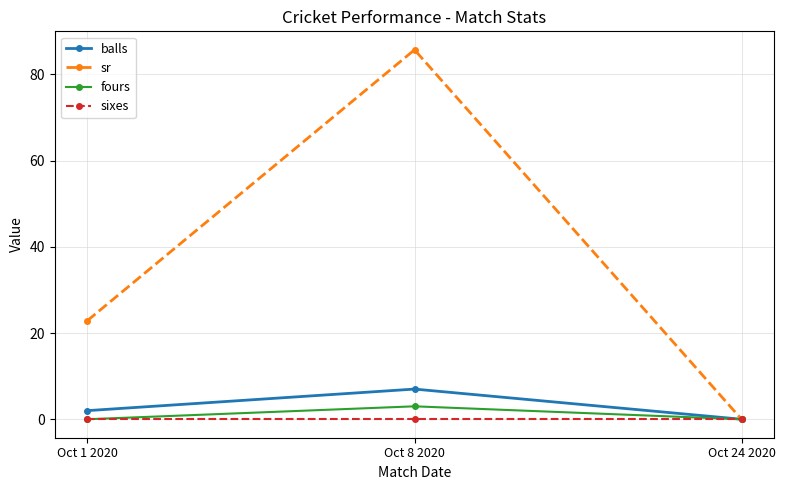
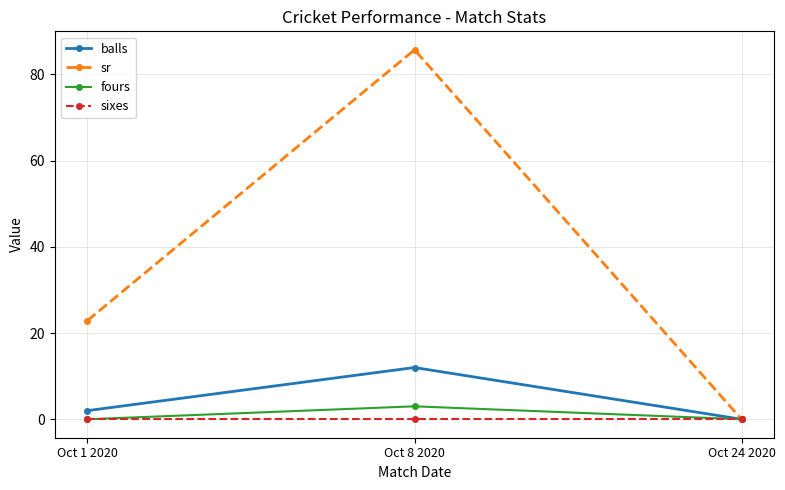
  {
    "balls": {
      "Oct 1 2020": 2,
-     "Oct 8 2020": 7
+     "Oct 8 2020": 12
    },
    "sr": {
      "Oct 1 2020": 23,
      "Oct 8 2020": 86
    },
    "fours": {
      "Oct 8 2020": 3
    },
    "sixes": {
      "Oct 8 2020": 0
    }
  }
